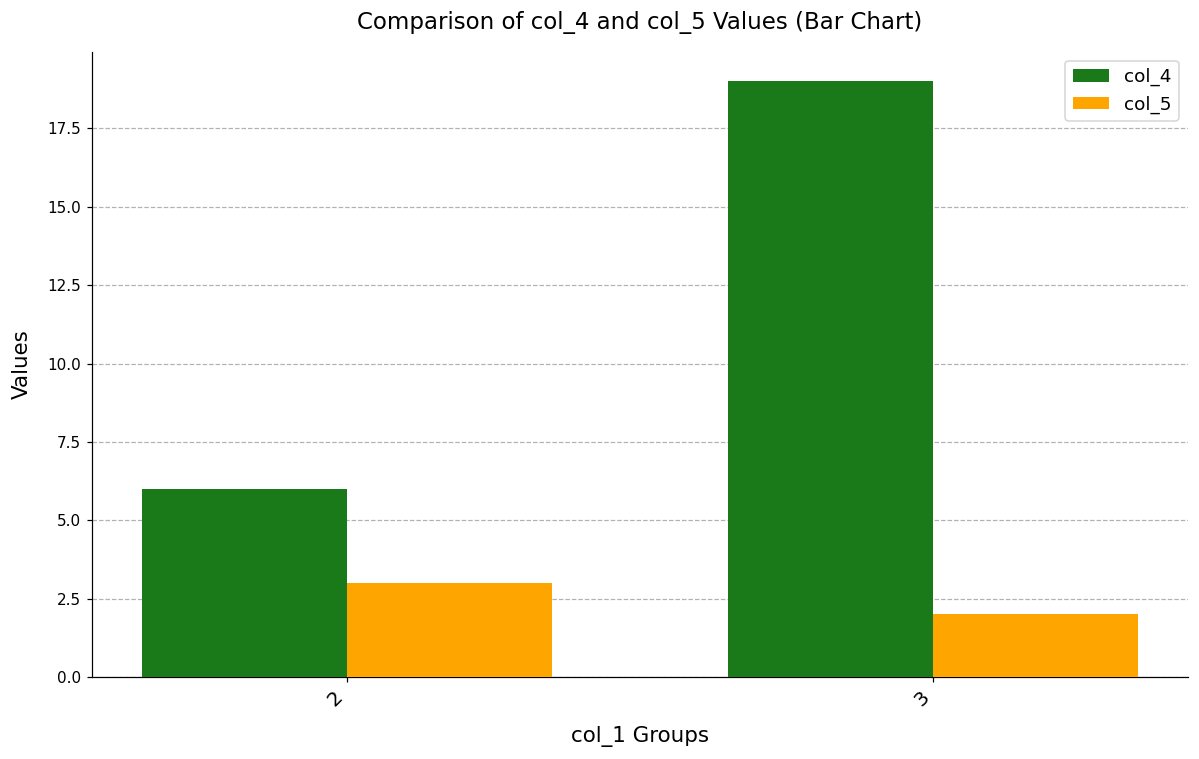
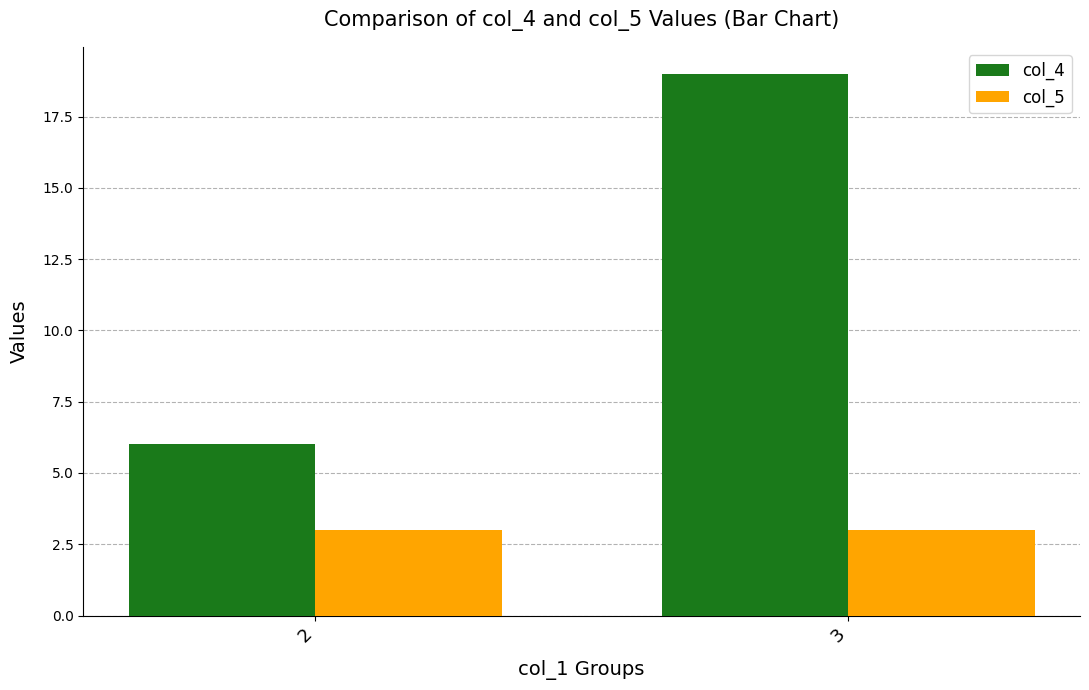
  {
    "col_4": {
      "2": 6,
      "3": 19
    },
    "col_5": {
      "2": 3,
-     "3": 2
+     "3": 3
    }
  }
